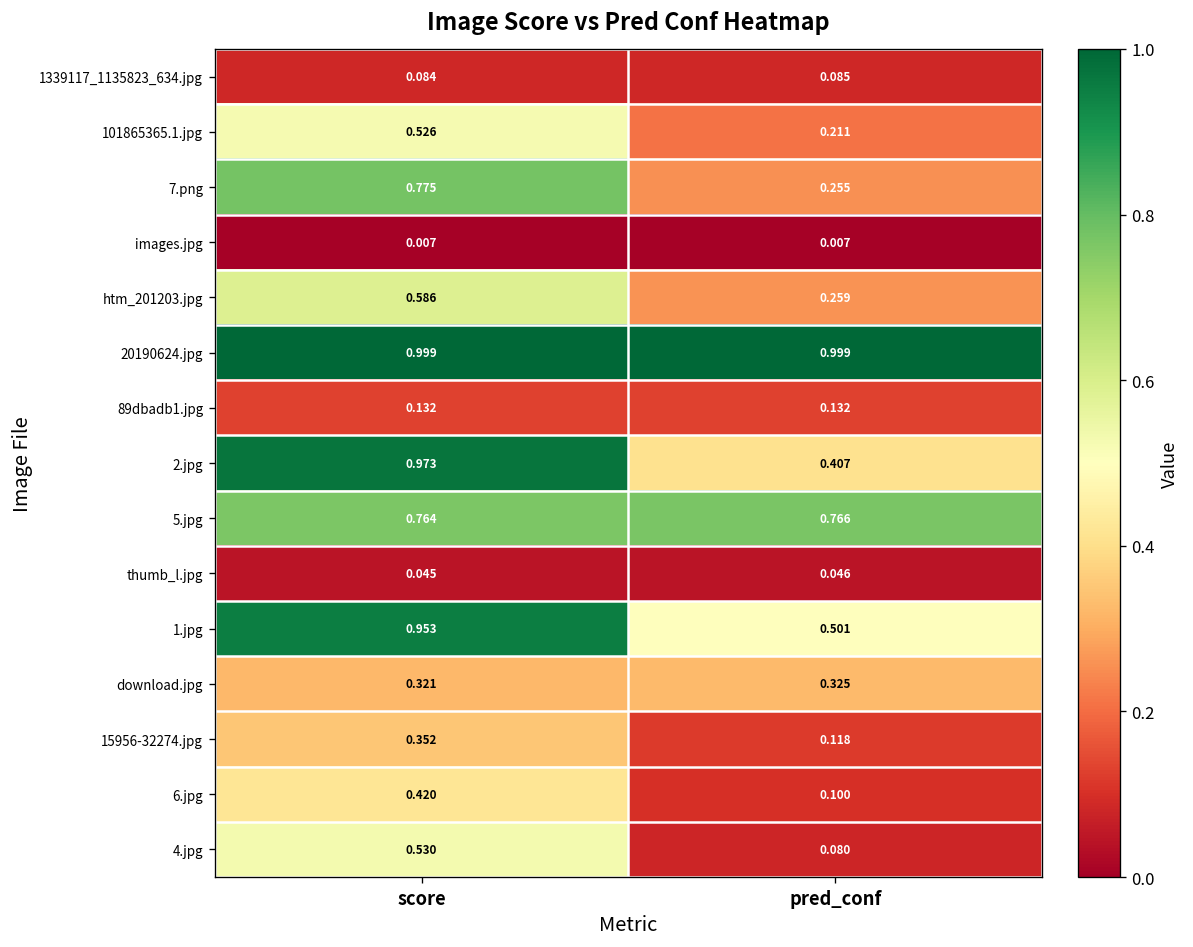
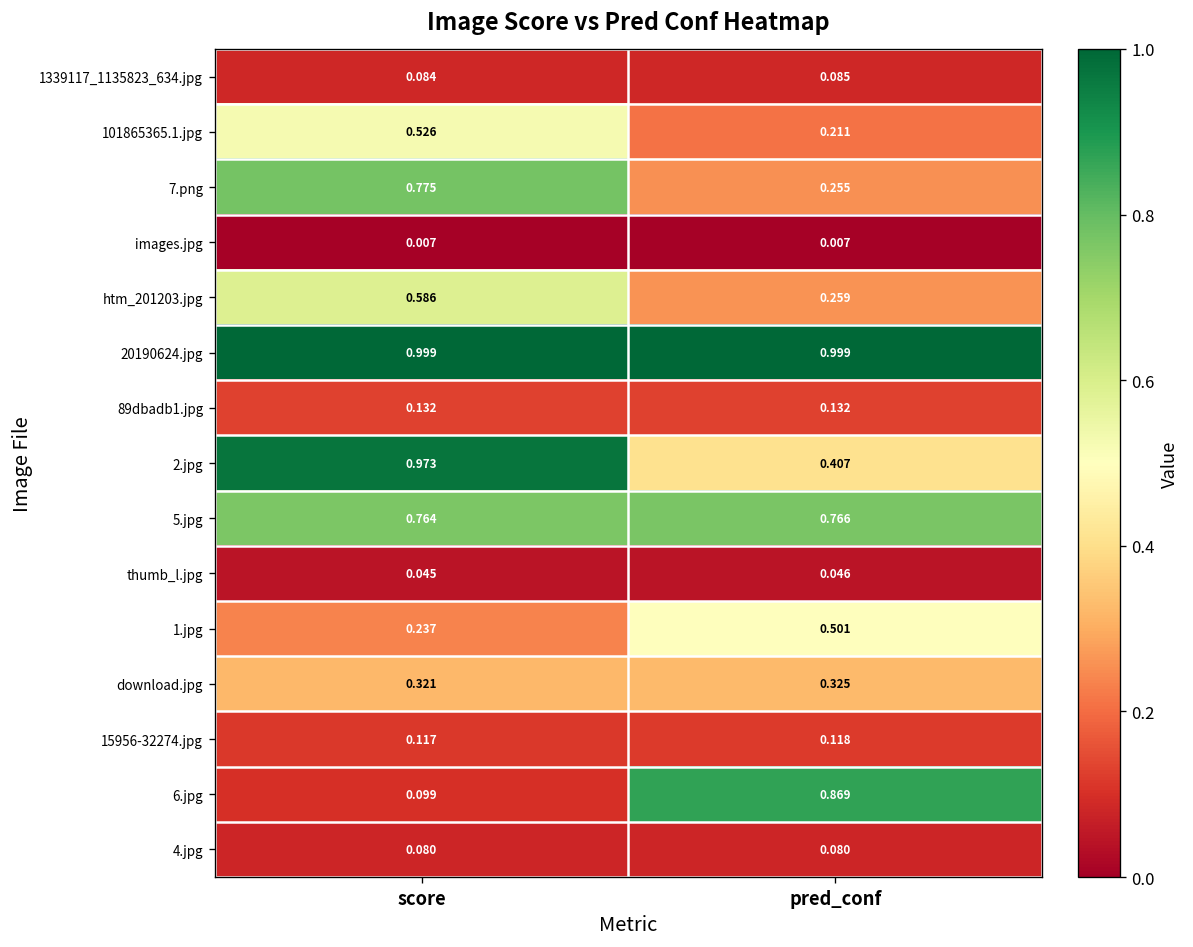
  {
    "1339117_1135823_634.jpg": {
      "score": 0.084,
      "pred_conf": 0.085
    },
    "101865365.1.jpg": {
      "score": 0.526,
      "pred_conf": 0.211
    },
    "7.png": {
      "score": 0.775,
      "pred_conf": 0.255
    },
    "images.jpg": {
      "score": 0.007,
      "pred_conf": 0.007
    },
    "htm_201203.jpg": {
      "score": 0.586,
      "pred_conf": 0.259
    },
    "20190624.jpg": {
      "score": 0.999,
      "pred_conf": 0.999
    },
    "89dbadb1.jpg": {
      "score": 0.132,
      "pred_conf": 0.132
    },
    "2.jpg": {
      "score": 0.973,
      "pred_conf": 0.407
    },
    "5.jpg": {
      "score": 0.764,
      "pred_conf": 0.766
    },
    "thumb_l.jpg": {
      "score": 0.045,
      "pred_conf": 0.046
    },
    "1.jpg": {
-     "score": 0.953,
+     "score": 0.237,
      "pred_conf": 0.501
    },
    "download.jpg": {
      "score": 0.321,
      "pred_conf": 0.325
    },
    "15956-32274.jpg": {
-     "score": 0.352,
+     "score": 0.117,
      "pred_conf": 0.118
    },
    "6.jpg": {
-     "score": 0.420,
-     "pred_conf": 0.100
+     "score": 0.099,
+     "pred_conf": 0.869
    },
    "4.jpg": {
-     "score": 0.530,
+     "score": 0.080,
      "pred_conf": 0.080
    }
  }
